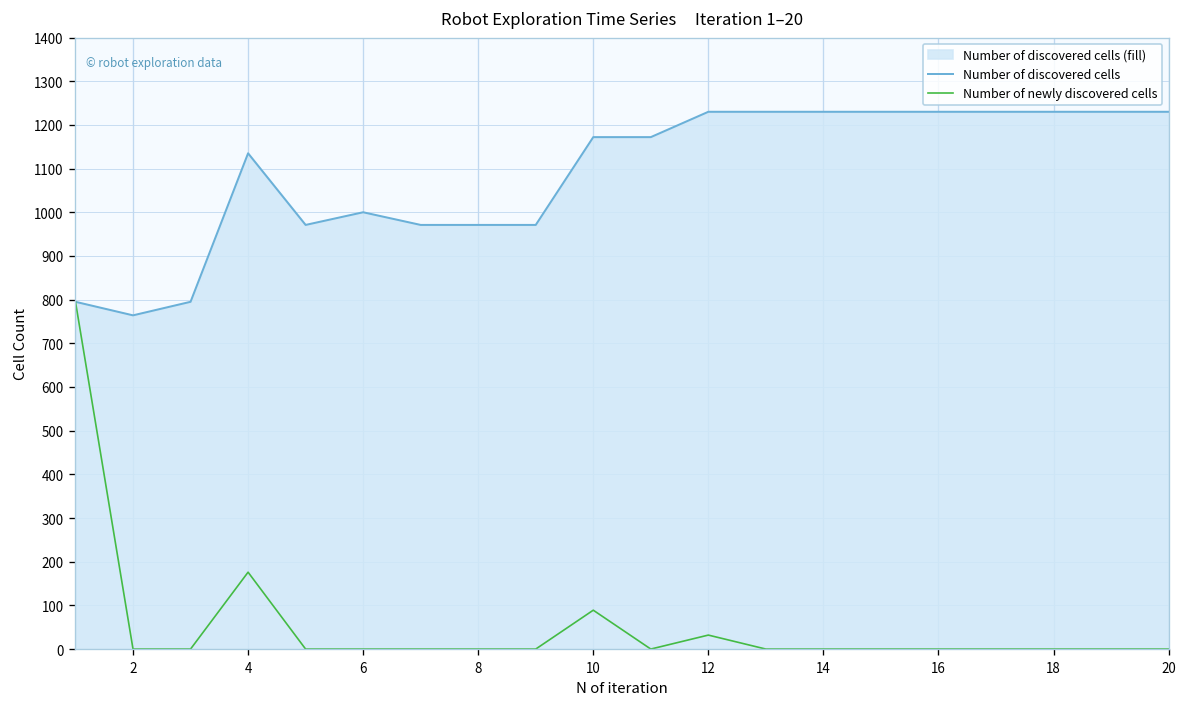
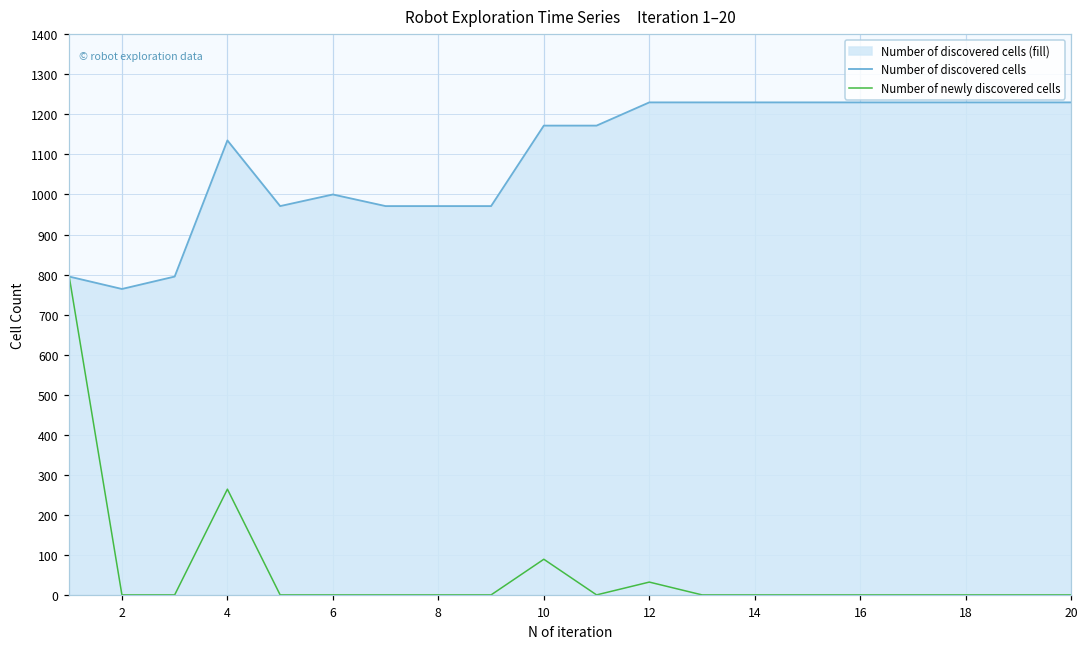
  {
    "Number of discovered cells (fill)": {
      "2": 760,
      "4": 1140,
      "6": 1000,
      "8": 970,
      "10": 1170,
      "12": 1230,
      "14": 1230,
      "16": 1230,
      "18": 1230,
      "20": 1230
    },
    "Number of newly discovered cells": {
      "2": 0,
-     "4": 180,
+     "4": 260,
      "6": 0,
      "8": 0,
      "10": 90,
      "12": 30,
      "14": 0,
      "16": 0,
      "18": 0,
      "20": 0
    }
  }
